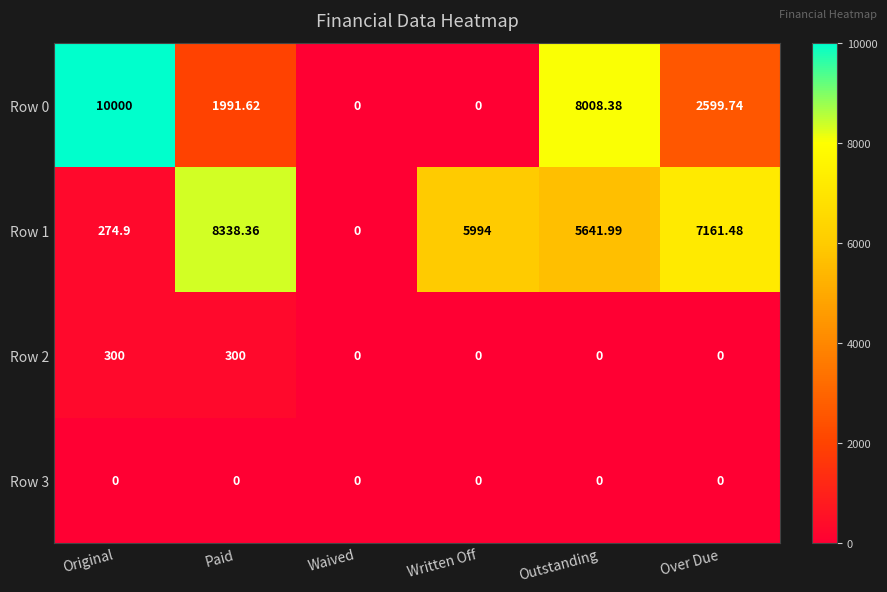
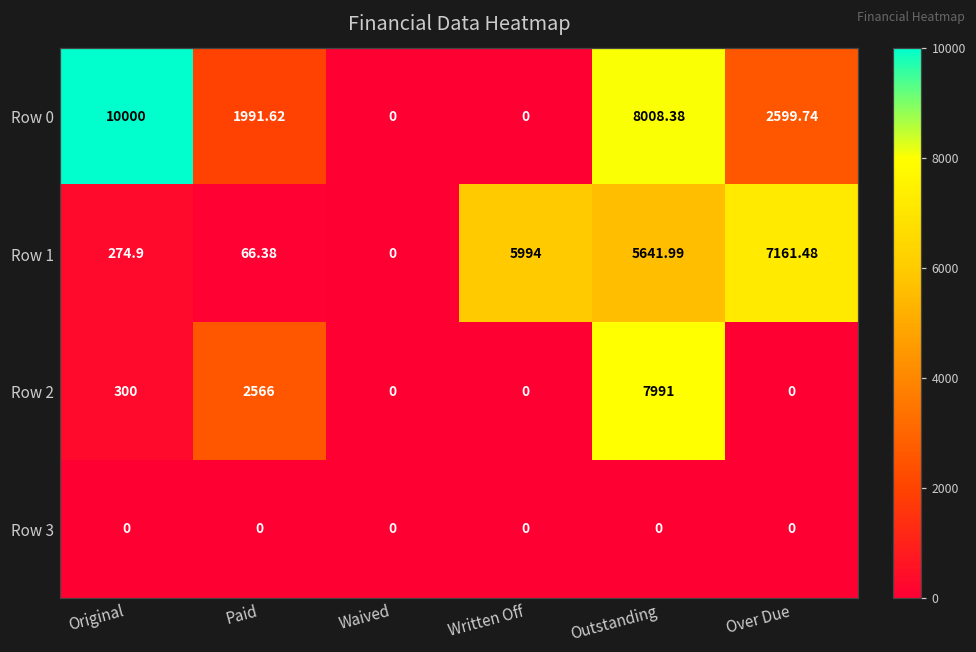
  {
    "Row 0": {
      "Original": 10000,
      "Paid": 1991.62,
      "Waived": 0,
      "Written Off": 0,
      "Outstanding": 8008.38,
      "Over Due": 2599.74
    },
    "Row 1": {
      "Original": 274.9,
-     "Paid": 8338.36,
+     "Paid": 66.38,
      "Waived": 0,
      "Written Off": 5994,
      "Outstanding": 5641.99,
      "Over Due": 7161.48
    },
    "Row 2": {
      "Original": 300,
-     "Paid": 300,
+     "Paid": 2566,
      "Waived": 0,
      "Written Off": 0,
-     "Outstanding": 0,
+     "Outstanding": 7991,
      "Over Due": 0
    },
    "Row 3": {
      "Original": 0,
      "Paid": 0,
      "Waived": 0,
      "Written Off": 0,
      "Outstanding": 0,
      "Over Due": 0
    }
  }
